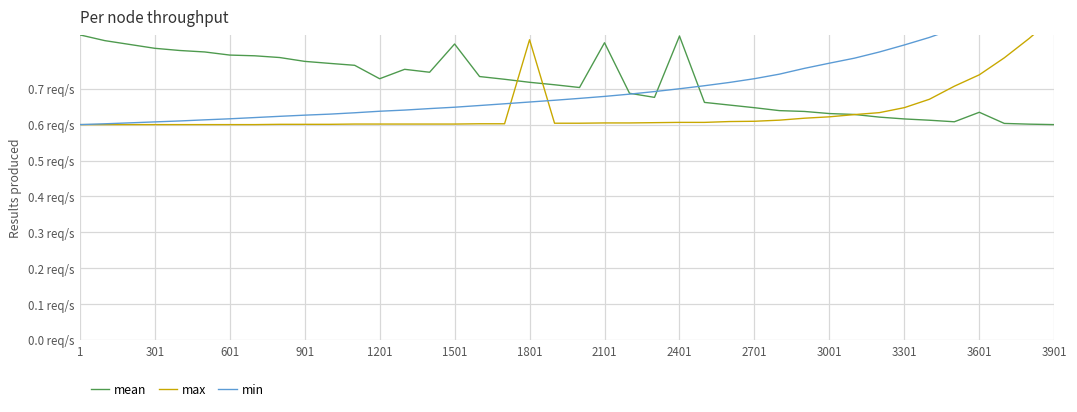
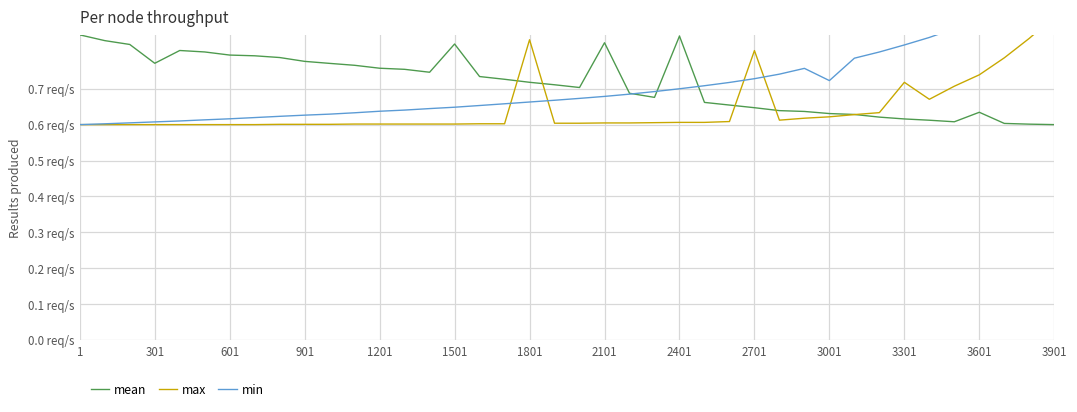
  {
    "mean": {
      "1": "0.85 req/s",
-     "301": "0.81 req/s",
+     "301": "0.77 req/s",
      "601": "0.79 req/s",
      "901": "0.78 req/s",
-     "1201": "0.73 req/s",
+     "1201": "0.76 req/s",
      "1501": "0.82 req/s",
      "1801": "0.72 req/s",
      "2101": "0.83 req/s",
      "2401": "0.85 req/s",
      "2701": "0.65 req/s",
      "3001": "0.63 req/s",
      "3301": "0.62 req/s",
      "3601": "0.63 req/s",
      "3901": "0.60 req/s"
    },
    "max": {
      "601": "0.60 req/s",
      "901": "0.60 req/s",
      "1201": "0.60 req/s",
      "1501": "0.60 req/s",
      "1801": "0.84 req/s",
      "2101": "0.60 req/s",
      "2401": "0.61 req/s",
-     "2701": "0.61 req/s",
+     "2701": "0.81 req/s",
      "3001": "0.62 req/s",
-     "3301": "0.65 req/s",
+     "3301": "0.72 req/s",
      "3601": "0.74 req/s"
    },
    "min": {
      "601": "0.62 req/s",
      "901": "0.63 req/s",
      "1201": "0.64 req/s",
      "1501": "0.65 req/s",
      "1801": "0.66 req/s",
      "2101": "0.68 req/s",
      "2401": "0.70 req/s",
      "2701": "0.73 req/s",
-     "3001": "0.77 req/s",
+     "3001": "0.72 req/s",
      "3301": "0.82 req/s"
    }
  }
